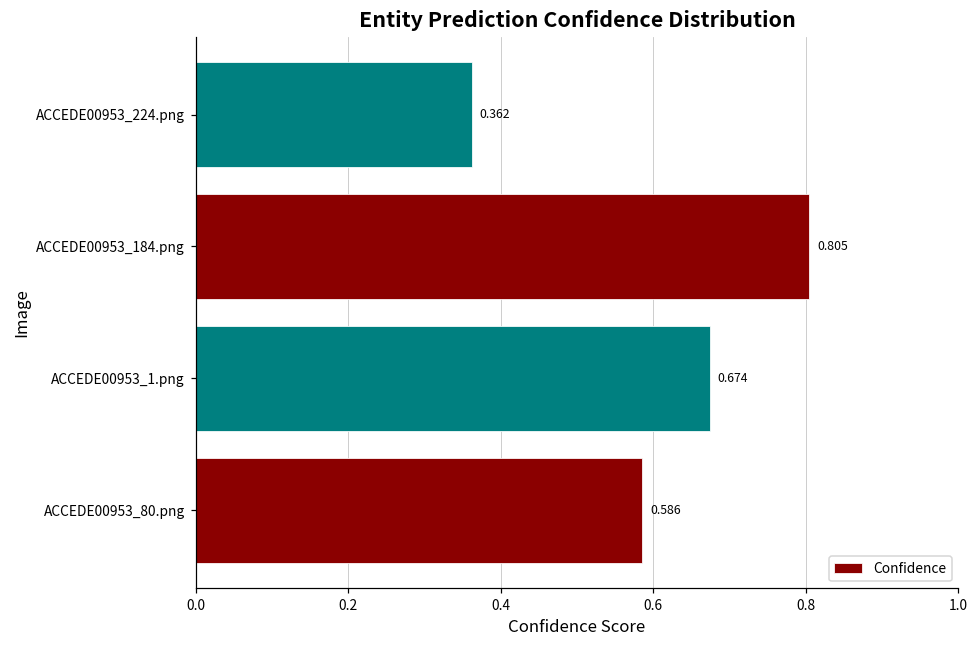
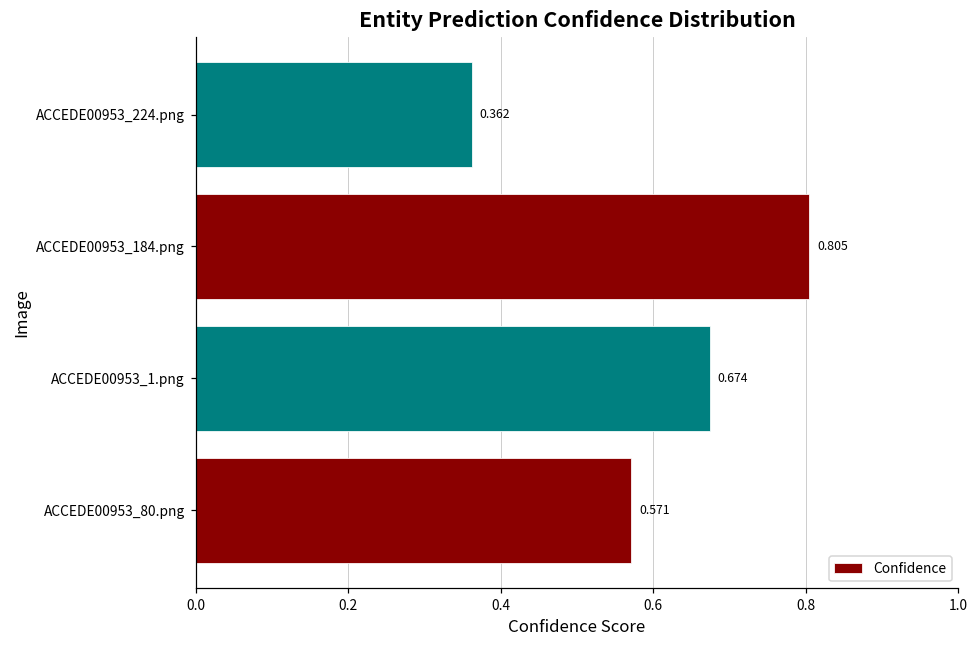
  {
    "ACCEDE00953_224.png": 0.362,
    "ACCEDE00953_184.png": 0.805,
    "ACCEDE00953_1.png": 0.674,
-   "ACCEDE00953_80.png": 0.586
+   "ACCEDE00953_80.png": 0.571
  }
